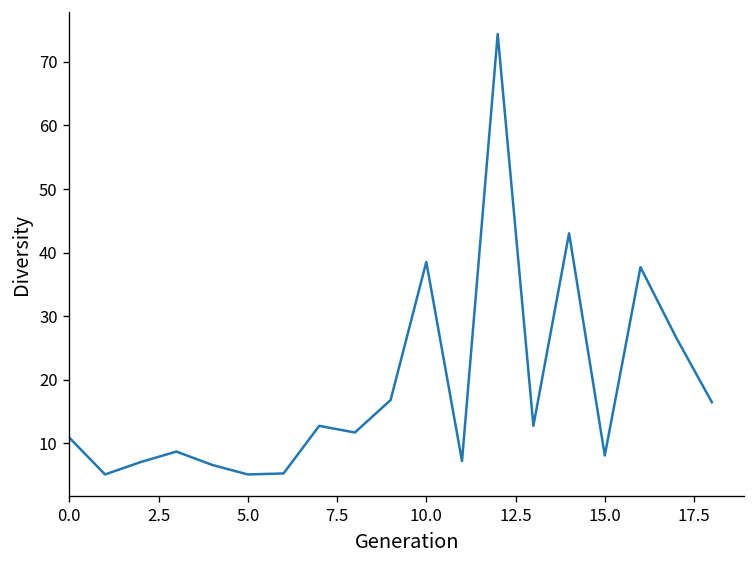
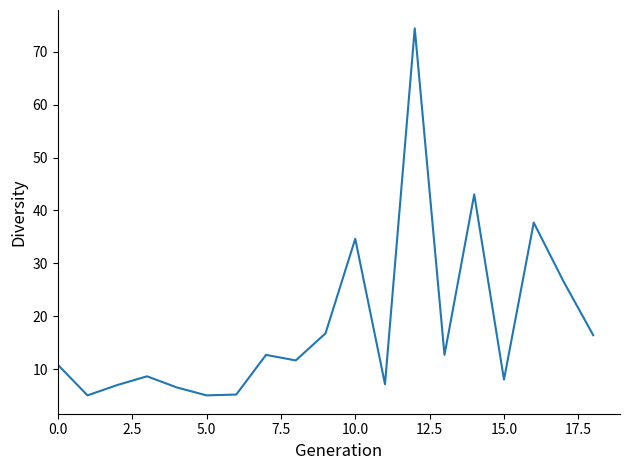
  {
    "0.0": 11,
    "5.0": 5,
-   "10.0": 39,
+   "10.0": 35,
    "15.0": 8
  }
